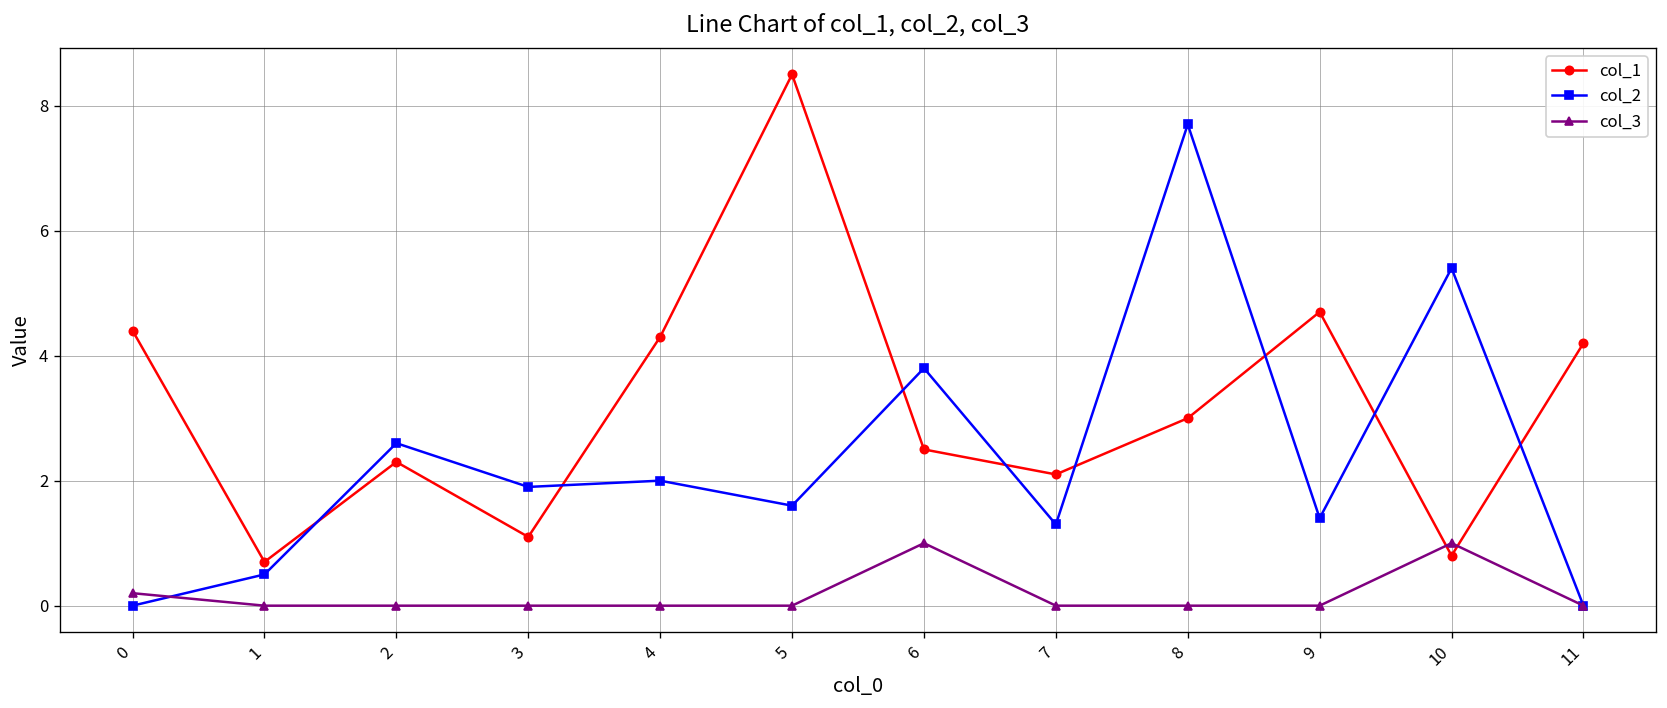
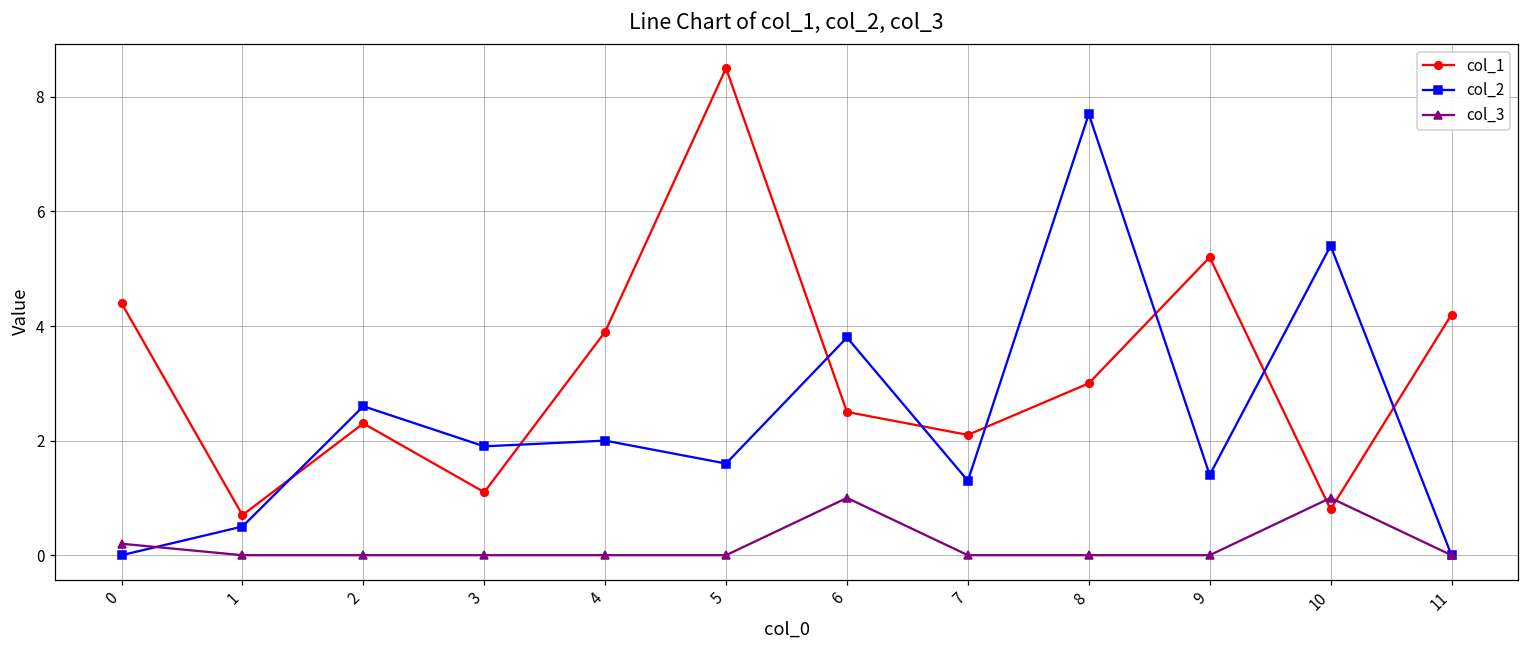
  {
    "col_1": {
      "0": 4.4,
      "1": 0.7,
      "2": 2.3,
      "3": 1.1,
-     "4": 4.3,
+     "4": 3.9,
      "5": 8.5,
      "6": 2.5,
      "7": 2.1,
      "8": 3.0,
-     "9": 4.7,
+     "9": 5.2,
      "10": 0.8,
      "11": 4.2
    },
    "col_2": {
      "0": 0.0,
      "1": 0.5,
      "2": 2.6,
      "3": 1.9,
      "4": 2.0,
      "5": 1.6,
      "6": 3.8,
      "7": 1.3,
      "8": 7.7,
      "9": 1.4,
      "10": 5.4
    },
    "col_3": {
      "0": 0.2,
      "1": 0.0,
      "2": 0.0,
      "3": 0.0,
      "4": 0.0,
      "5": 0.0,
      "6": 1.0,
      "7": 0.0,
      "8": 0.0,
      "9": 0.0,
      "10": 1.0
    }
  }
